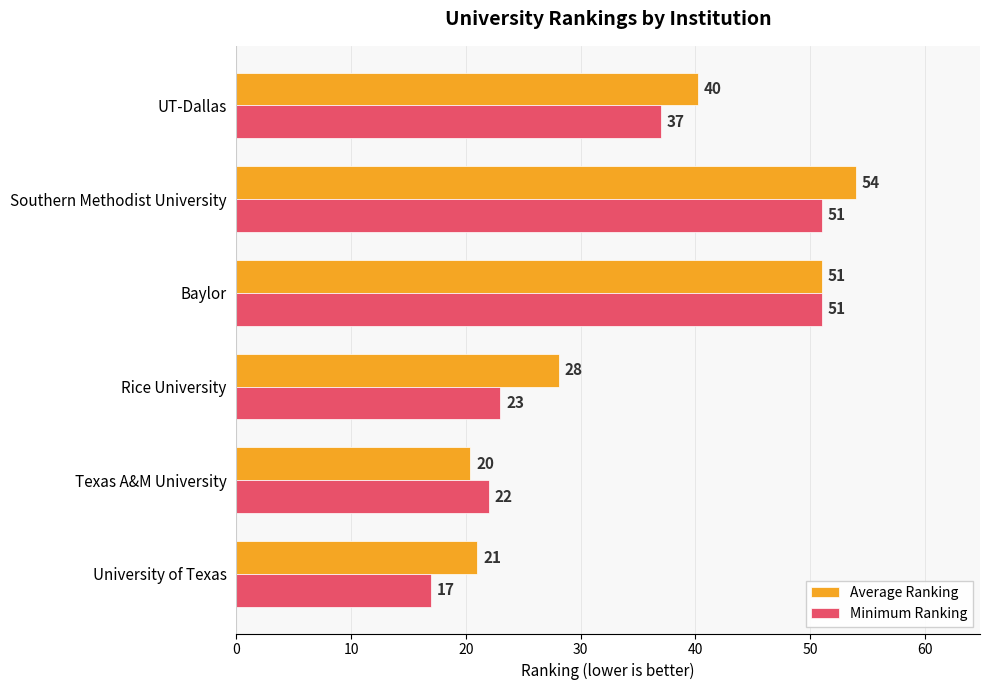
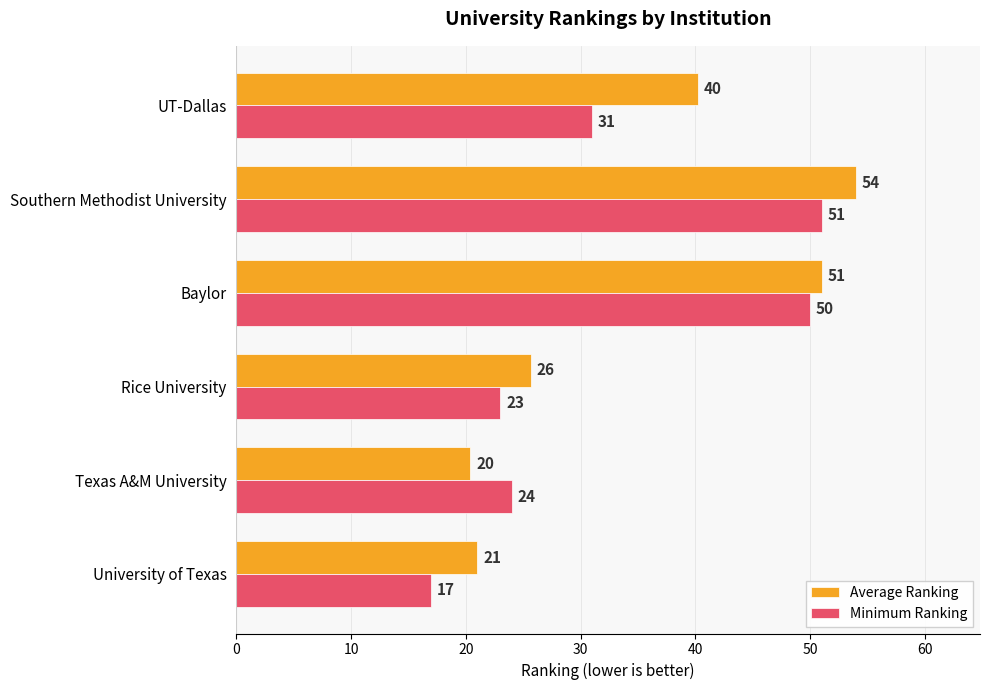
  {
    "Average Ranking": {
      "UT-Dallas": 40,
      "Southern Methodist University": 54,
      "Baylor": 51,
-     "Rice University": 28,
+     "Rice University": 26,
      "Texas A&M University": 20,
      "University of Texas": 21
    },
    "Minimum Ranking": {
-     "UT-Dallas": 37,
+     "UT-Dallas": 31,
      "Southern Methodist University": 51,
-     "Baylor": 51,
+     "Baylor": 50,
      "Rice University": 23,
-     "Texas A&M University": 22,
+     "Texas A&M University": 24,
      "University of Texas": 17
    }
  }
